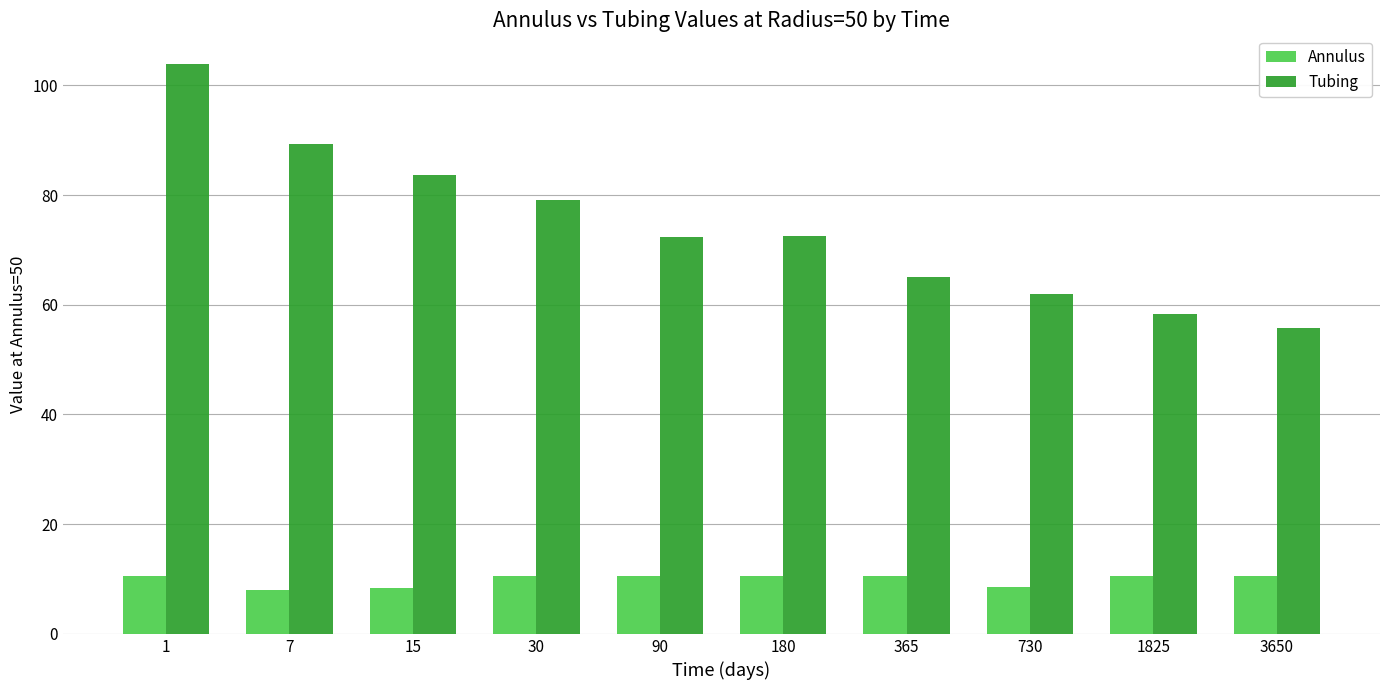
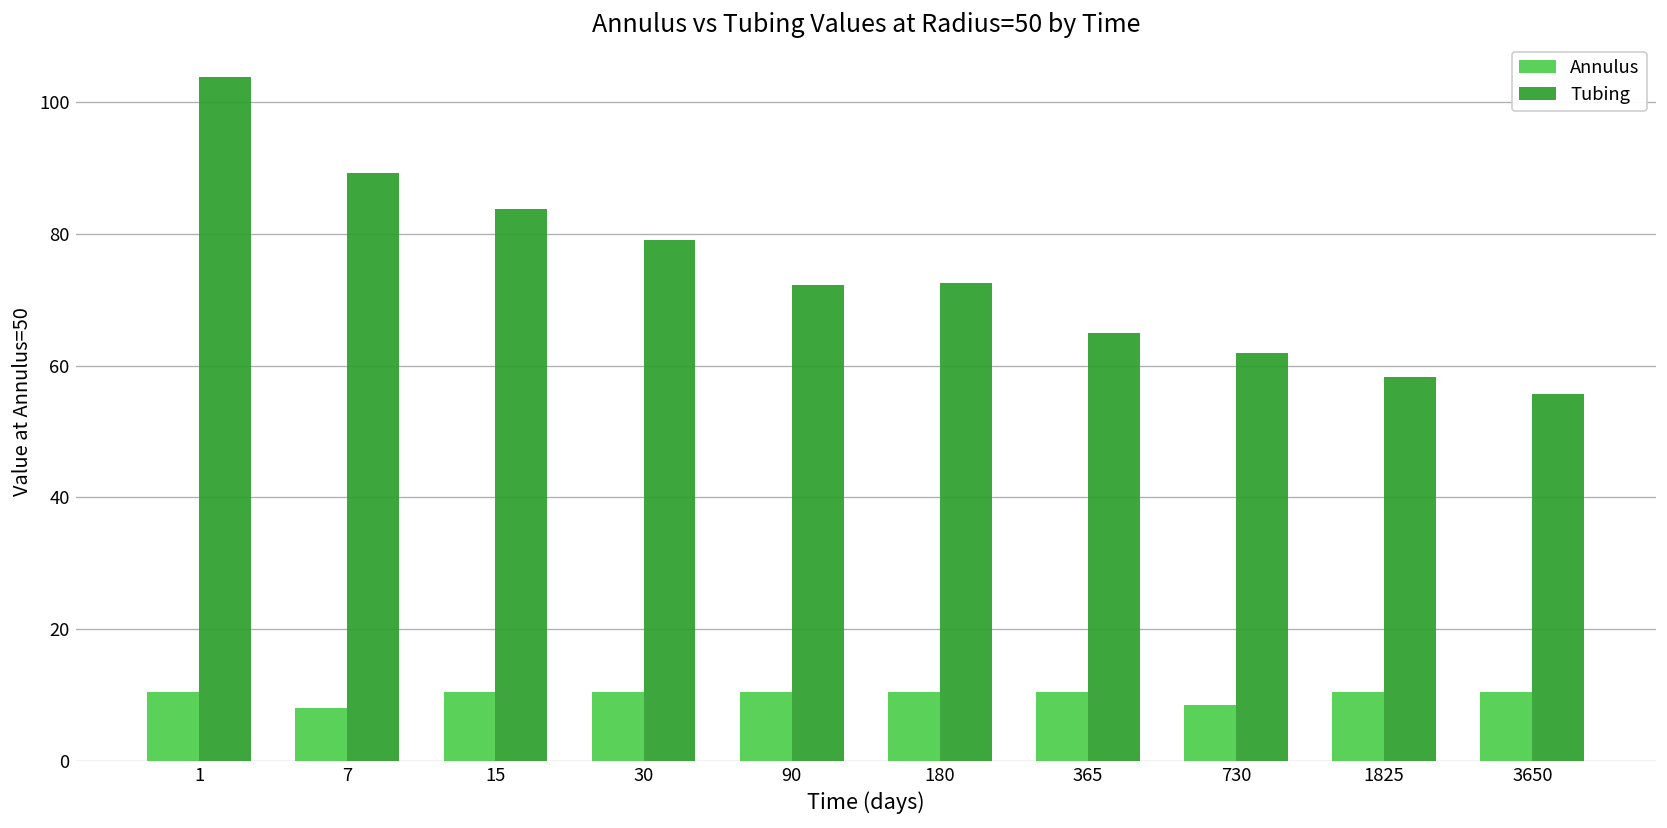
  {
    "Annulus": {
      "1": 10,
      "7": 8,
-     "15": 8,
+     "15": 10,
      "30": 10,
      "90": 10,
      "180": 10,
      "365": 10,
      "730": 8,
      "1825": 10,
      "3650": 10
    },
    "Tubing": {
      "1": 104,
      "7": 89,
      "15": 84,
      "30": 79,
      "90": 72,
      "180": 73,
      "365": 65,
      "730": 62,
      "1825": 58,
      "3650": 56
    }
  }
